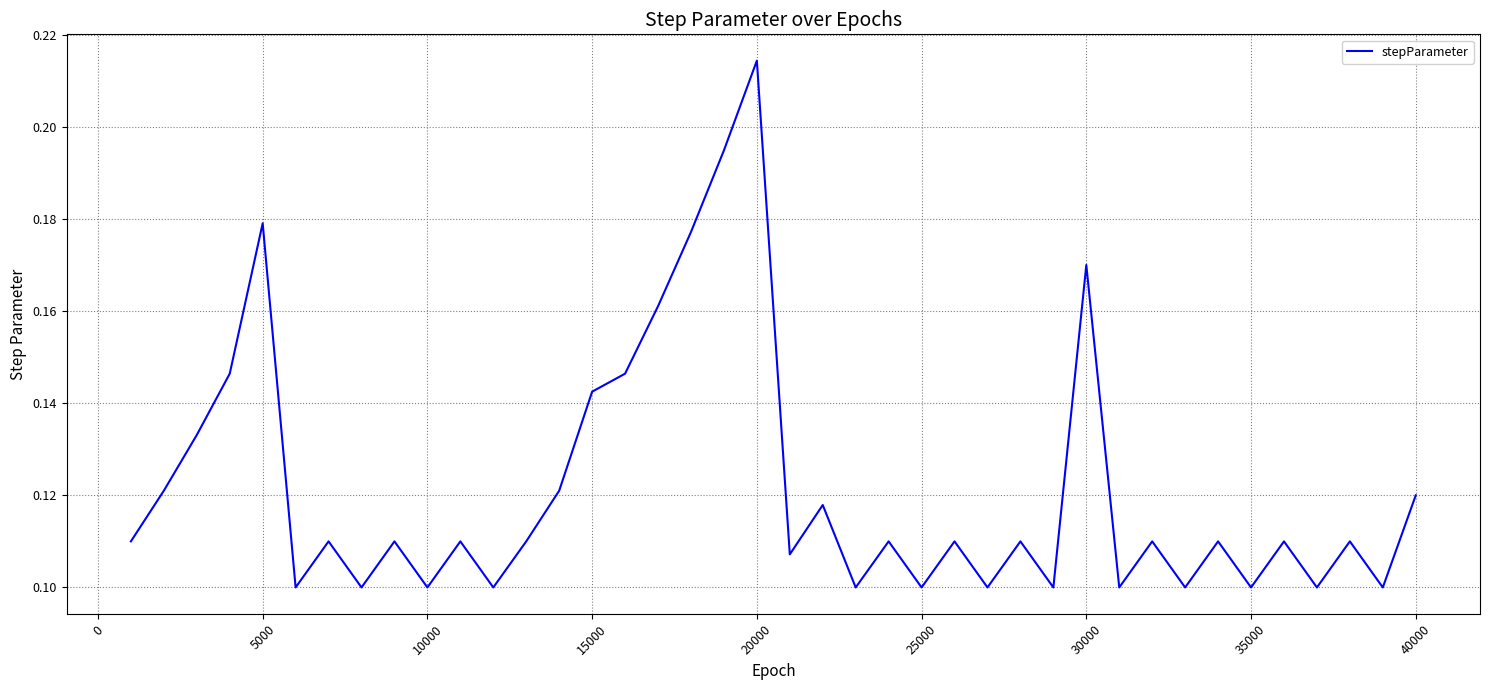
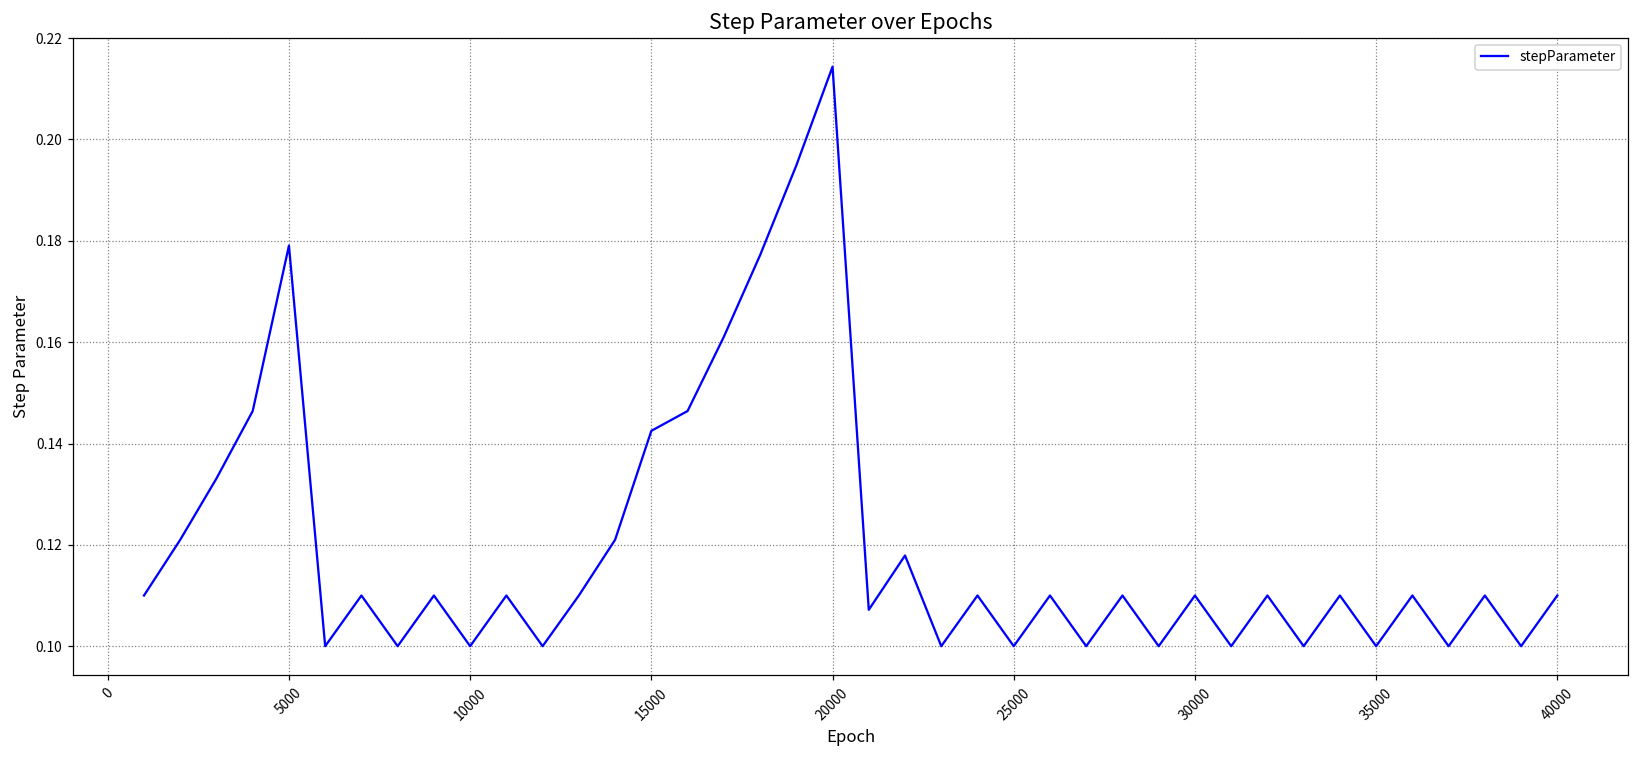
  {
    "5000": 0.179,
    "10000": 0.10,
    "15000": 0.143,
    "20000": 0.214,
    "25000": 0.10,
-   "30000": 0.17,
+   "30000": 0.11,
    "35000": 0.10,
-   "40000": 0.12
+   "40000": 0.11
  }
